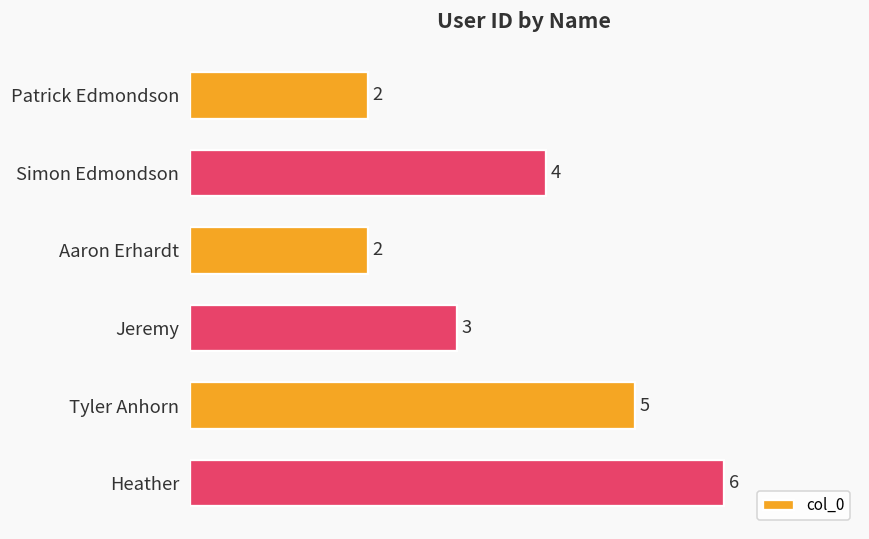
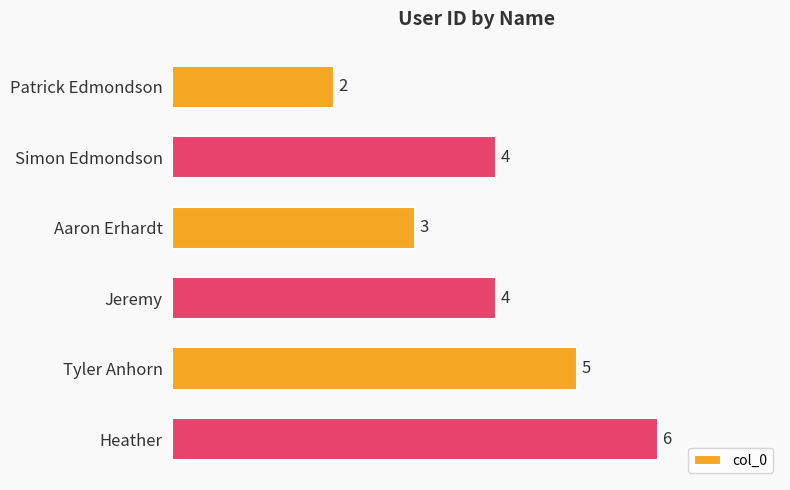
  {
    "Patrick Edmondson": 2,
    "Simon Edmondson": 4,
-   "Aaron Erhardt": 2,
-   "Jeremy": 3,
+   "Aaron Erhardt": 3,
+   "Jeremy": 4,
    "Tyler Anhorn": 5,
    "Heather": 6
  }
